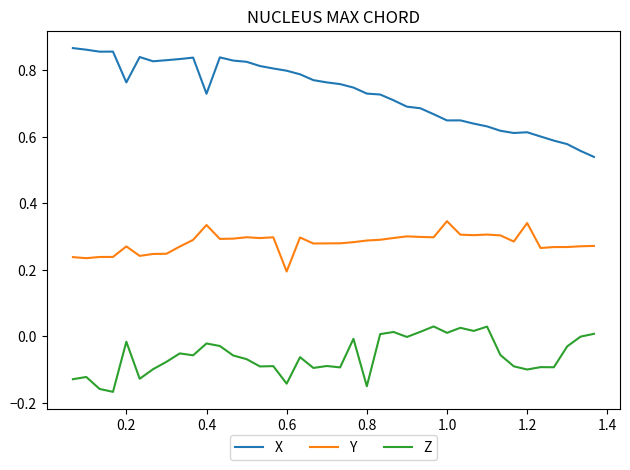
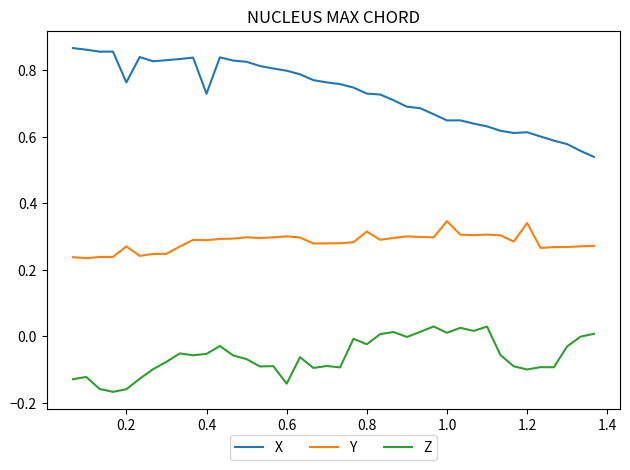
  {
    "X": {
      "0.2": 0.76,
      "0.4": 0.73,
      "0.6": 0.80,
      "0.8": 0.73,
      "1.0": 0.65,
      "1.2": 0.61
    },
    "Y": {
      "0.2": 0.27,
-     "0.4": 0.33,
-     "0.6": 0.19,
-     "0.8": 0.29,
+     "0.4": 0.29,
+     "0.6": 0.30,
+     "0.8": 0.31,
      "1.0": 0.35,
      "1.2": 0.34
    },
    "Z": {
-     "0.2": -0.02,
-     "0.4": -0.02,
+     "0.2": -0.16,
+     "0.4": -0.05,
      "0.6": -0.14,
-     "0.8": -0.15,
+     "0.8": -0.02,
      "1.0": 0.01,
      "1.2": -0.10
    }
  }
